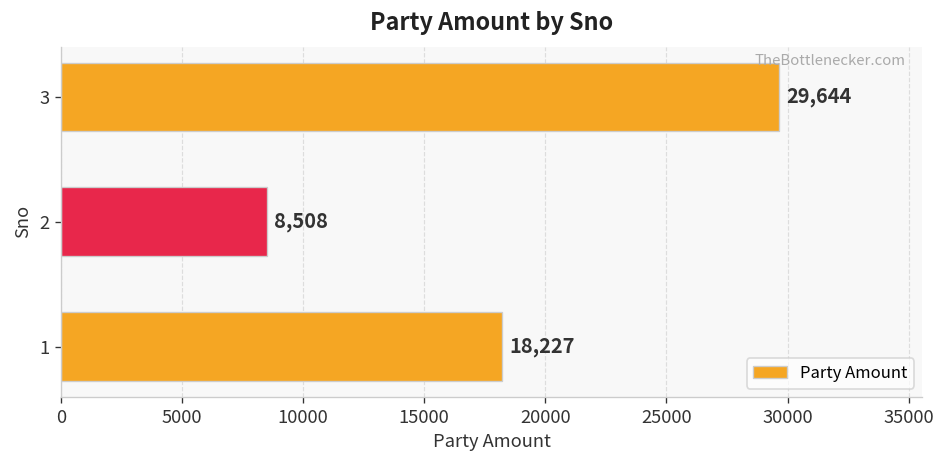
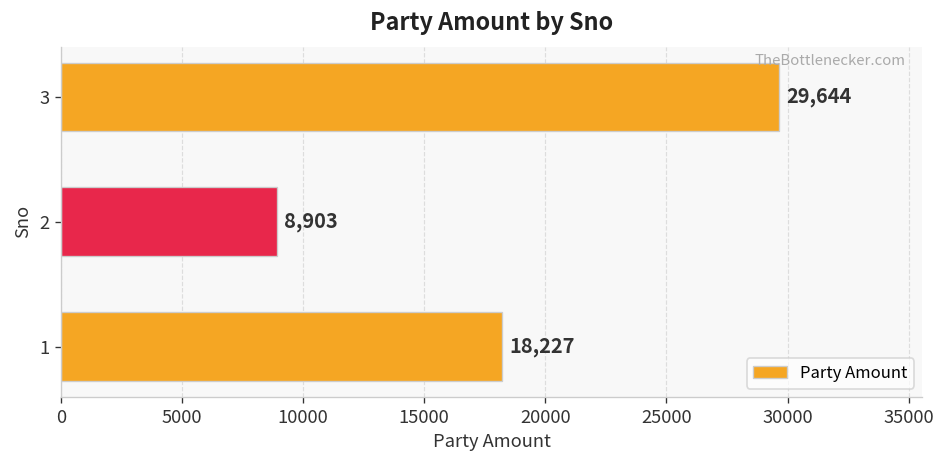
  {
    "3": "29,644",
-   "2": "8,508",
+   "2": "8,903",
    "1": "18,227"
  }
